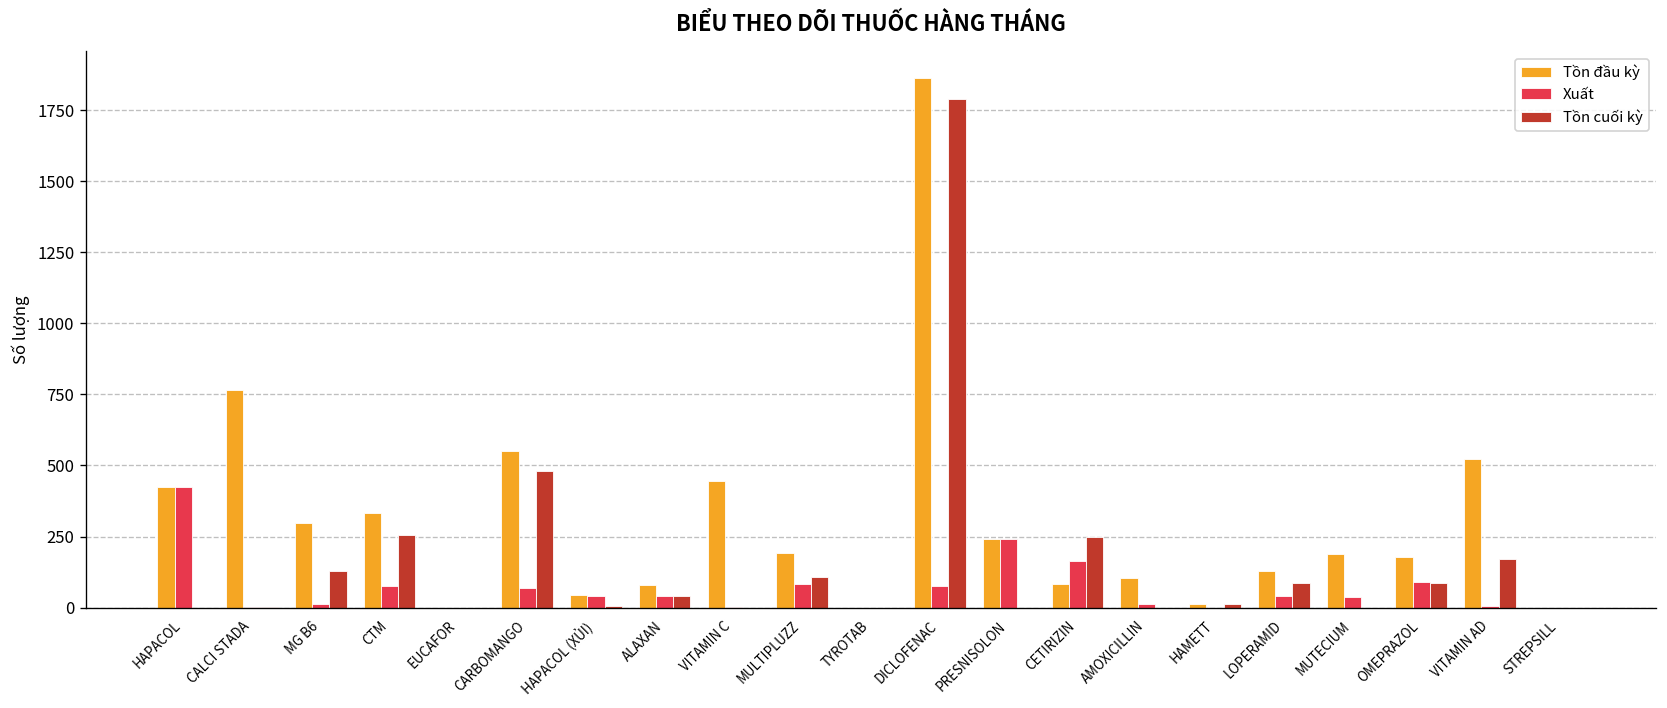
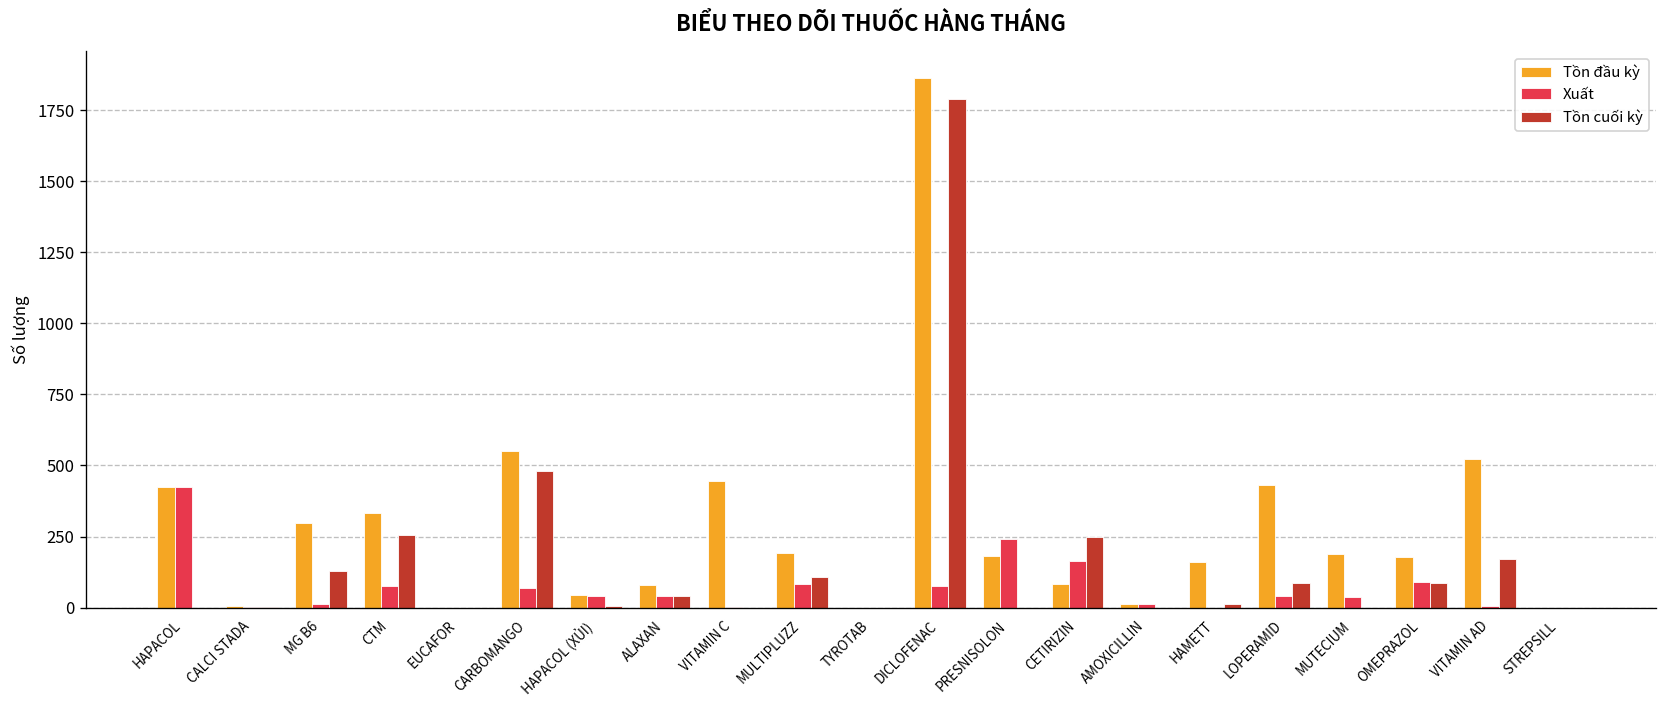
  {
    "Tồn đầu kỳ": {
      "HAPACOL": 430,
-     "CALCI STADA": 770,
+     "CALCI STADA": 0,
      "MG B6": 300,
      "CTM": 330,
      "EUCAFOR": 0,
      "CARBOMANGO": 550,
      "HAPACOL (XỦI)": 40,
      "ALAXAN": 80,
      "VITAMIN C": 450,
      "MULTIPLUZZ": 190,
      "TYROTAB": 0,
      "DICLOFENAC": 1870,
-     "PRESNISOLON": 240,
+     "PRESNISOLON": 180,
      "CETIRIZIN": 80,
-     "AMOXICILLIN": 100,
-     "HAMETT": 10,
-     "LOPERAMID": 130,
+     "AMOXICILLIN": 10,
+     "HAMETT": 160,
+     "LOPERAMID": 430,
      "MUTECIUM": 190,
      "OMEPRAZOL": 180,
      "VITAMIN AD": 520,
      "STREPSILL": 0
    }
  }
